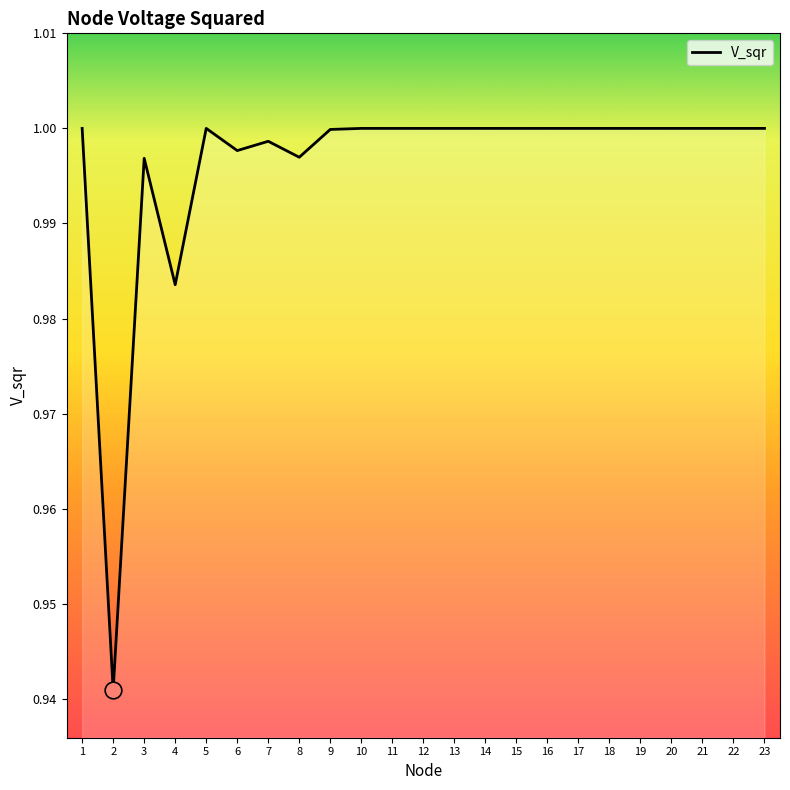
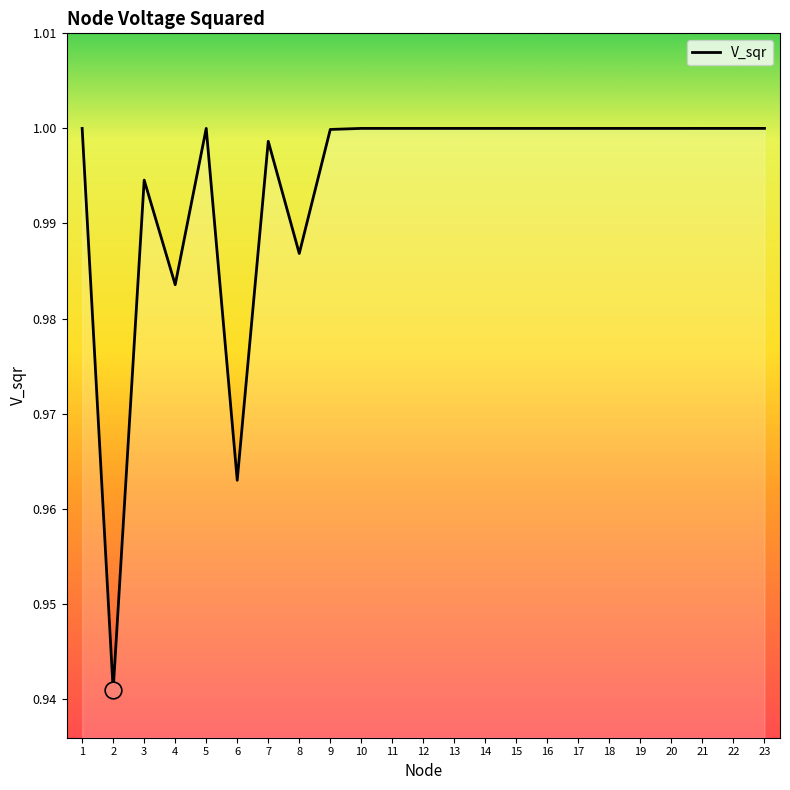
  {
    "V_sqr": {
      "1": 1.000,
-     "3": 0.997,
+     "3": 0.995,
      "4": 0.984,
      "5": 1.000,
-     "6": 0.998,
+     "6": 0.963,
      "7": 0.999,
-     "8": 0.997,
+     "8": 0.987,
      "9": 1.000,
      "10": 1.000,
      "11": 1.000,
      "12": 1.000,
      "13": 1.000,
      "14": 1.000,
      "15": 1.000,
      "16": 1.000,
      "17": 1.000,
      "18": 1.000,
      "19": 1.000,
      "20": 1.000,
      "21": 1.000,
      "22": 1.000,
      "23": 1.000
    }
  }
